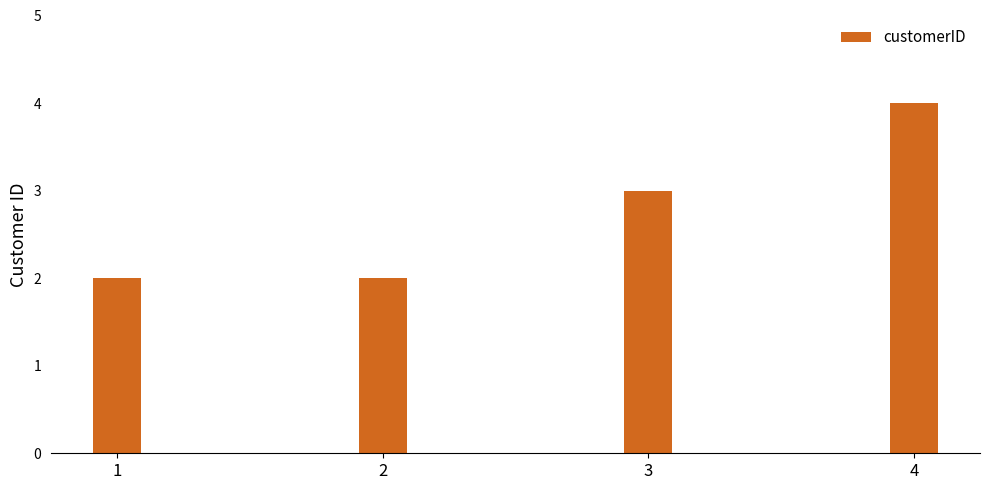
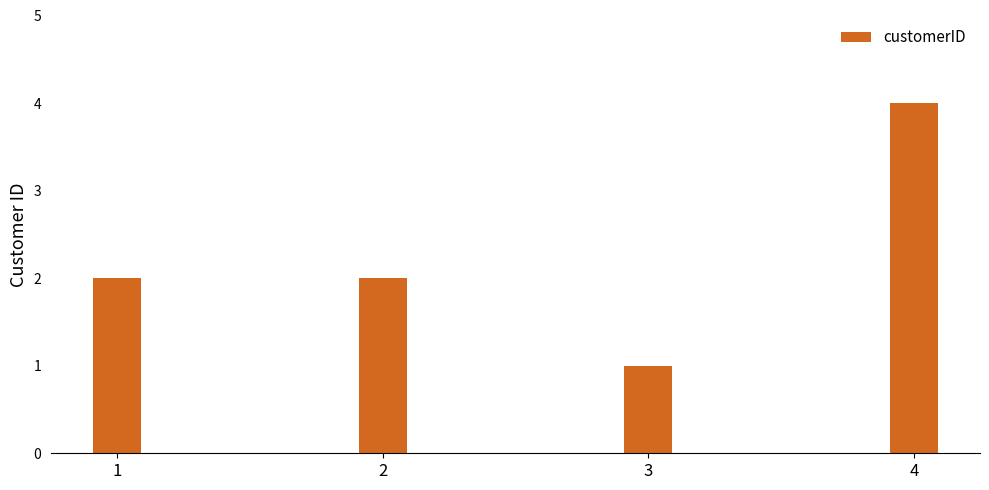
  {
    "1": 2,
    "2": 2,
-   "3": 3,
+   "3": 1,
    "4": 4
  }
